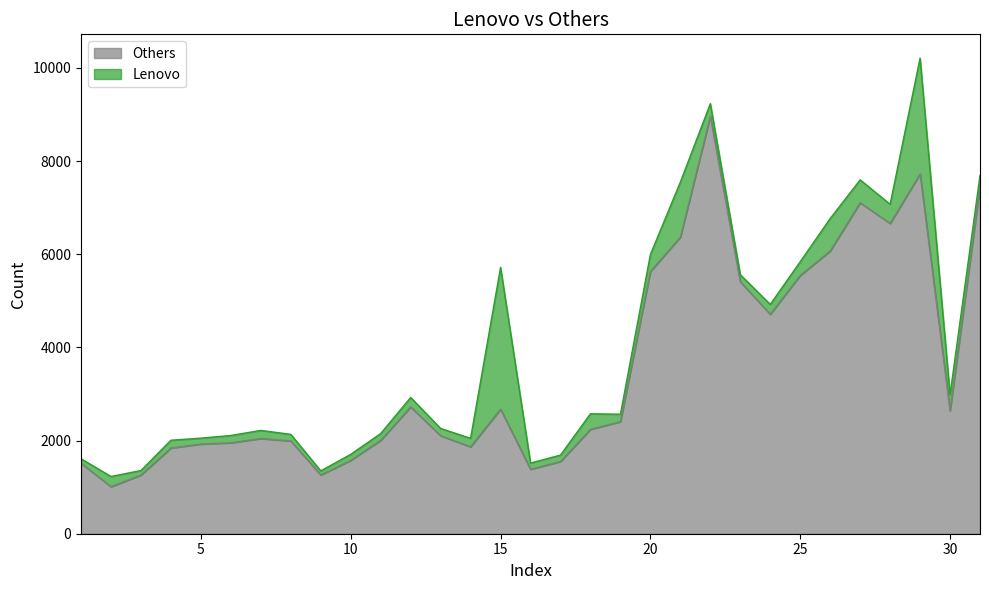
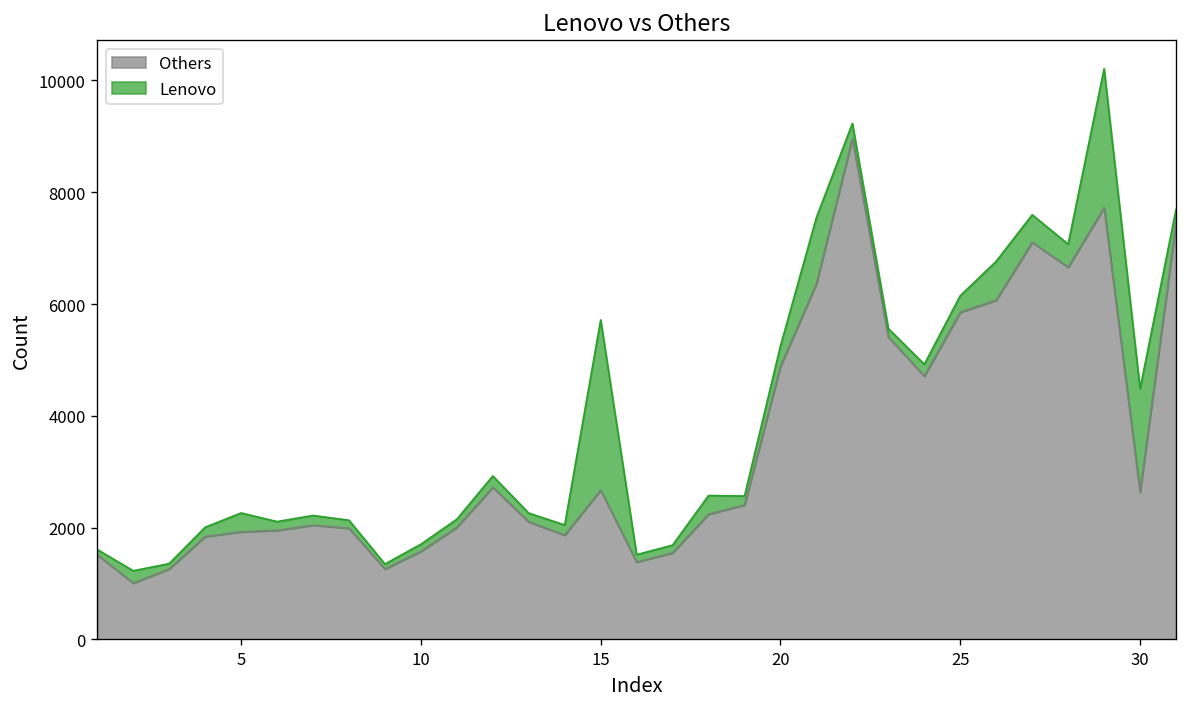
  {
    "Others": {
      "5": 1900,
      "10": 1600,
      "15": 2700,
-     "20": 5600,
-     "25": 5500,
+     "20": 4900,
+     "25": 5900,
      "30": 2600
    },
    "Lenovo": {
-     "5": 100,
+     "5": 300,
      "10": 100,
      "15": 3000,
      "20": 400,
      "25": 300,
-     "30": 300
+     "30": 1800
    }
  }
